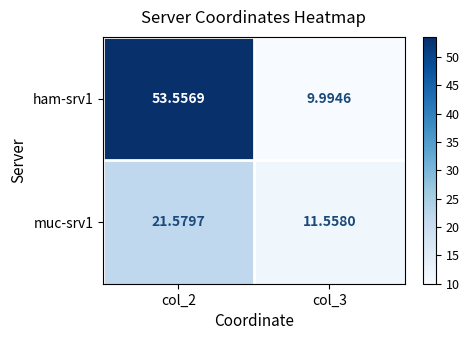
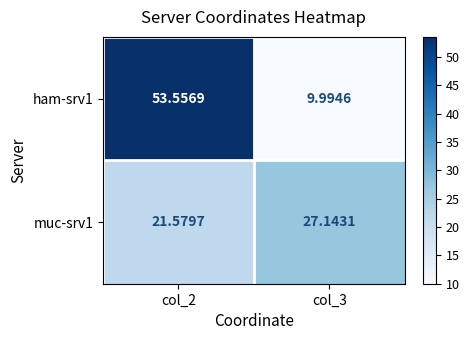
  {
    "ham-srv1": {
      "col_2": 53.5569,
      "col_3": 9.9946
    },
    "muc-srv1": {
      "col_2": 21.5797,
-     "col_3": 11.5580
+     "col_3": 27.1431
    }
  }
